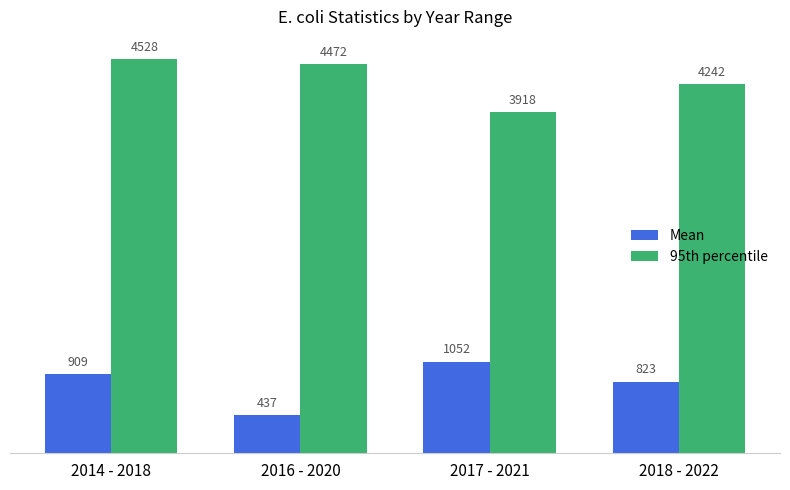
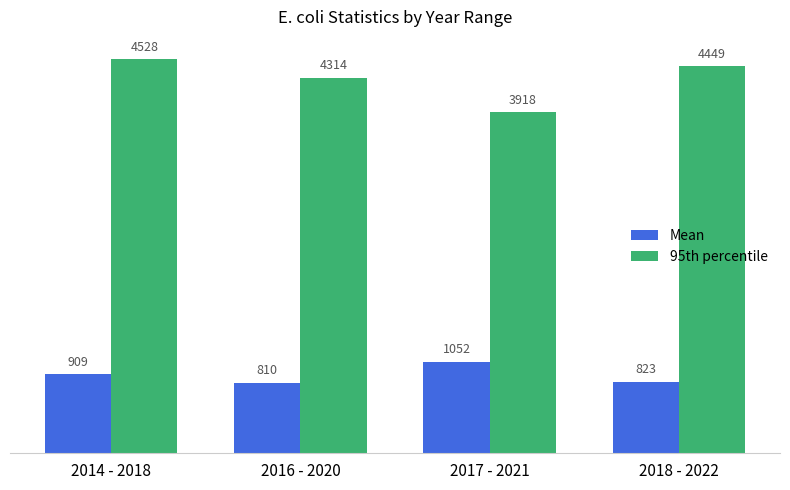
  {
    "Mean": {
      "2014 - 2018": 909,
-     "2016 - 2020": 437,
+     "2016 - 2020": 810,
      "2017 - 2021": 1052,
      "2018 - 2022": 823
    },
    "95th percentile": {
      "2014 - 2018": 4528,
-     "2016 - 2020": 4472,
+     "2016 - 2020": 4314,
      "2017 - 2021": 3918,
-     "2018 - 2022": 4242
+     "2018 - 2022": 4449
    }
  }
